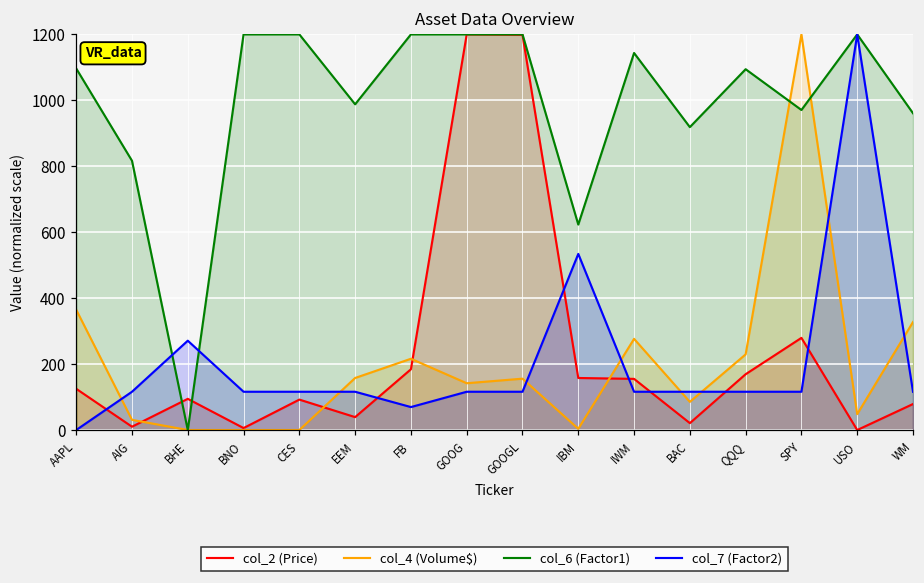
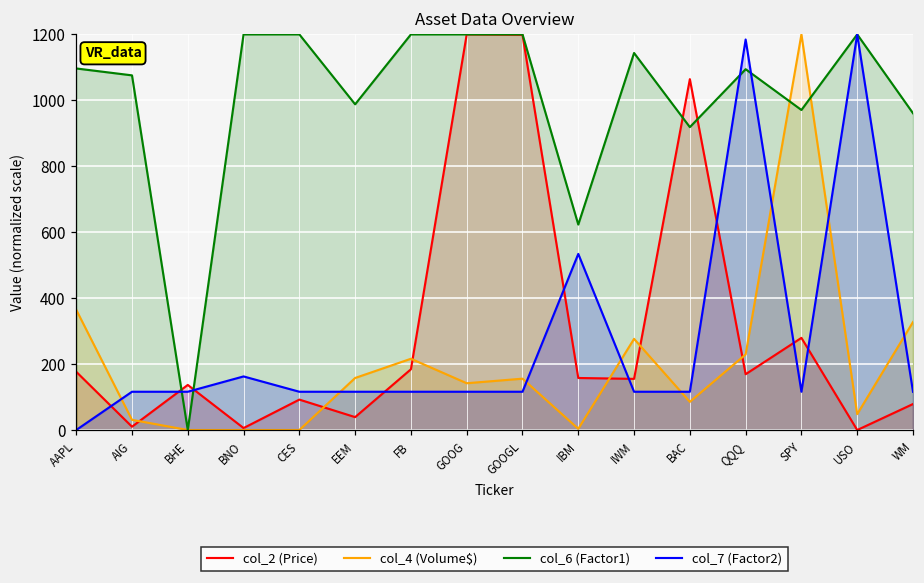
  {
    "col_2 (Price)": {
-     "AAPL": 130,
+     "AAPL": 180,
      "AIG": 10,
-     "BHE": 90,
+     "BHE": 140,
      "CES": 90,
      "EEM": 40,
      "FB": 180,
      "IBM": 160,
      "IWM": 160,
-     "BAC": 20,
+     "BAC": 1060,
      "QQQ": 170,
      "SPY": 280,
      "USO": 0,
      "WM": 80
    },
    "col_4 (Volume$)": {
      "AAPL": 360,
      "AIG": 30,
      "CES": 0,
      "EEM": 160,
      "FB": 220,
      "GOOG": 140,
      "GOOGL": 160,
      "IBM": 0,
      "IWM": 280,
      "BAC": 90,
      "QQQ": 230,
      "SPY": 1200,
      "USO": 50,
      "WM": 330
    },
    "col_6 (Factor1)": {
      "AAPL": 1100,
-     "AIG": 820,
+     "AIG": 1080,
      "BNO": 1200,
      "CES": 1200,
      "EEM": 990,
      "FB": 1200,
      "IBM": 620,
      "IWM": 1140,
      "BAC": 920,
      "QQQ": 1090,
      "SPY": 970,
      "WM": 960
    },
    "col_7 (Factor2)": {
      "AAPL": 0,
      "AIG": 120,
-     "BHE": 270,
-     "BNO": 120,
+     "BHE": 120,
+     "BNO": 160,
      "CES": 120,
      "EEM": 120,
-     "FB": 70,
+     "FB": 120,
      "GOOG": 120,
      "GOOGL": 120,
      "IBM": 530,
      "IWM": 120,
      "BAC": 120,
-     "QQQ": 120,
+     "QQQ": 1180,
      "SPY": 120,
      "WM": 120
    }
  }
